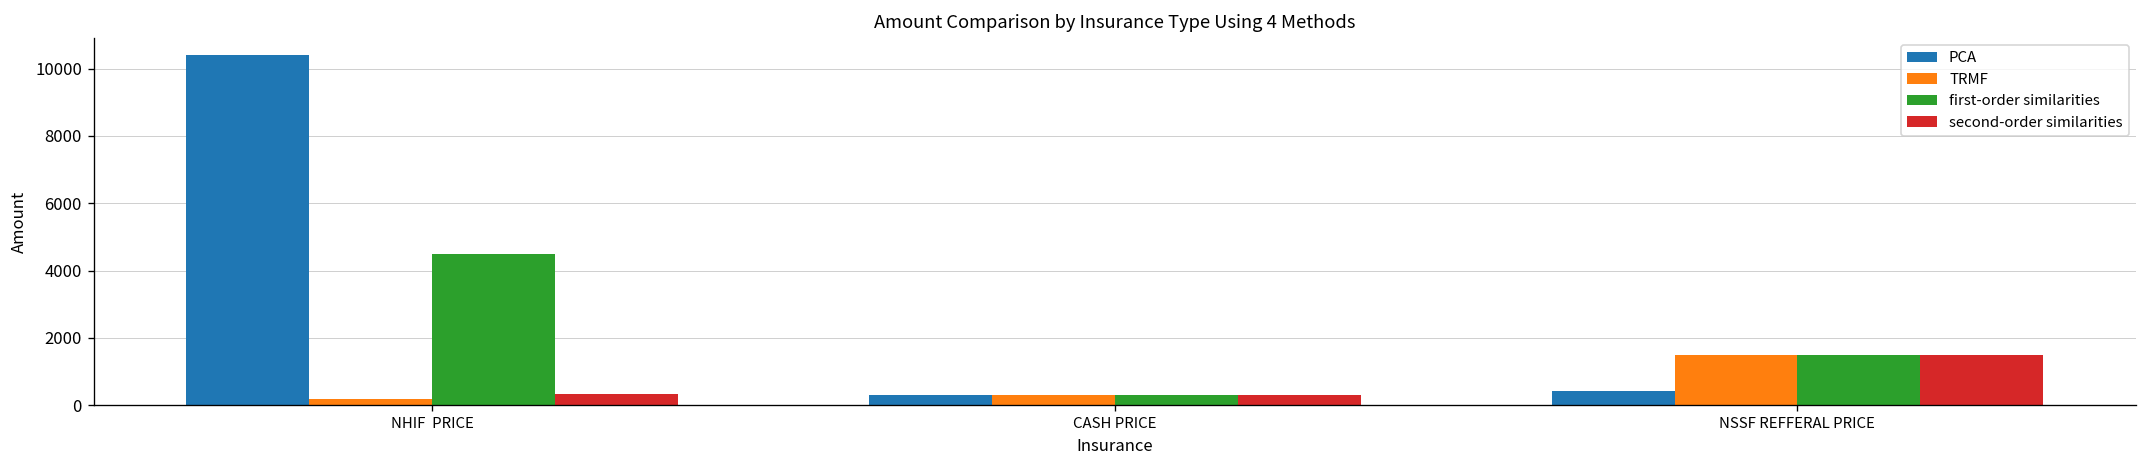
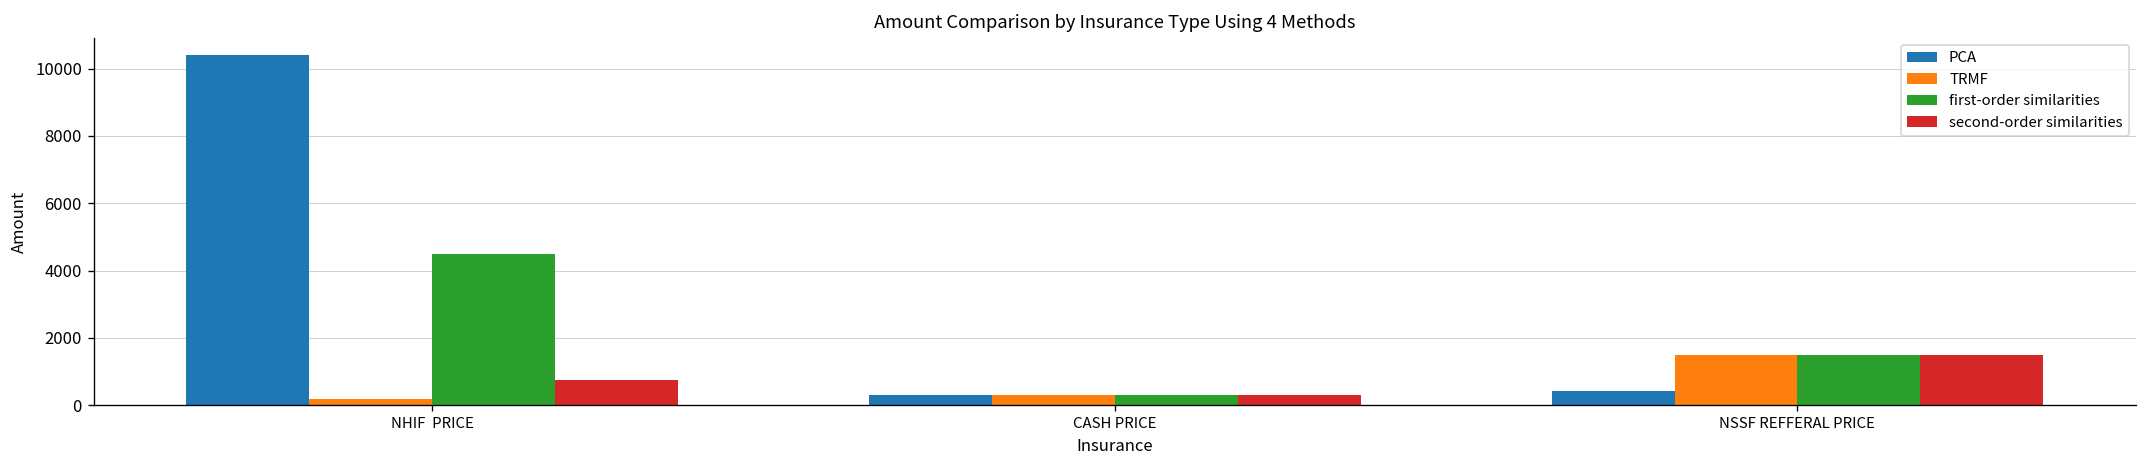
  {
    "PCA": {
      "NHIF PRICE": 10400,
      "CASH PRICE": 300,
      "NSSF REFFERAL PRICE": 400
    },
    "TRMF": {
      "NHIF PRICE": 200,
      "CASH PRICE": 300,
      "NSSF REFFERAL PRICE": 1500
    },
    "first-order similarities": {
      "NHIF PRICE": 4500,
      "CASH PRICE": 300,
      "NSSF REFFERAL PRICE": 1500
    },
    "second-order similarities": {
-     "NHIF PRICE": 300,
+     "NHIF PRICE": 800,
      "CASH PRICE": 300,
      "NSSF REFFERAL PRICE": 1500
    }
  }
